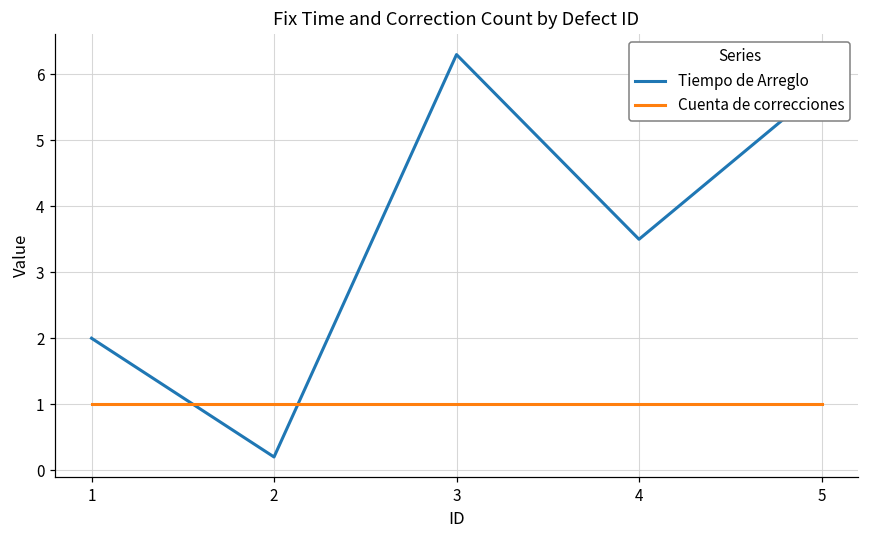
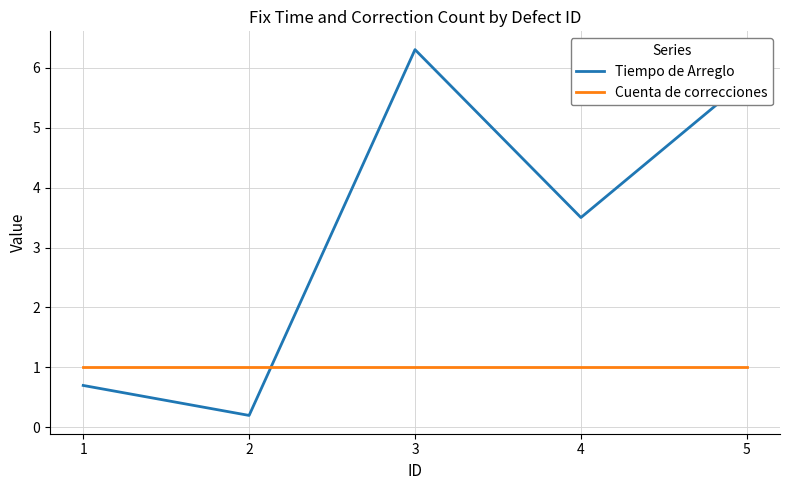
  {
    "Tiempo de Arreglo": {
-     "1": 2.0,
+     "1": 0.7,
      "2": 0.2,
      "3": 6.3,
      "4": 3.5
    },
    "Cuenta de correcciones": {
      "1": 1.0,
      "2": 1.0,
      "3": 1.0,
      "4": 1.0,
      "5": 1.0
    }
  }
